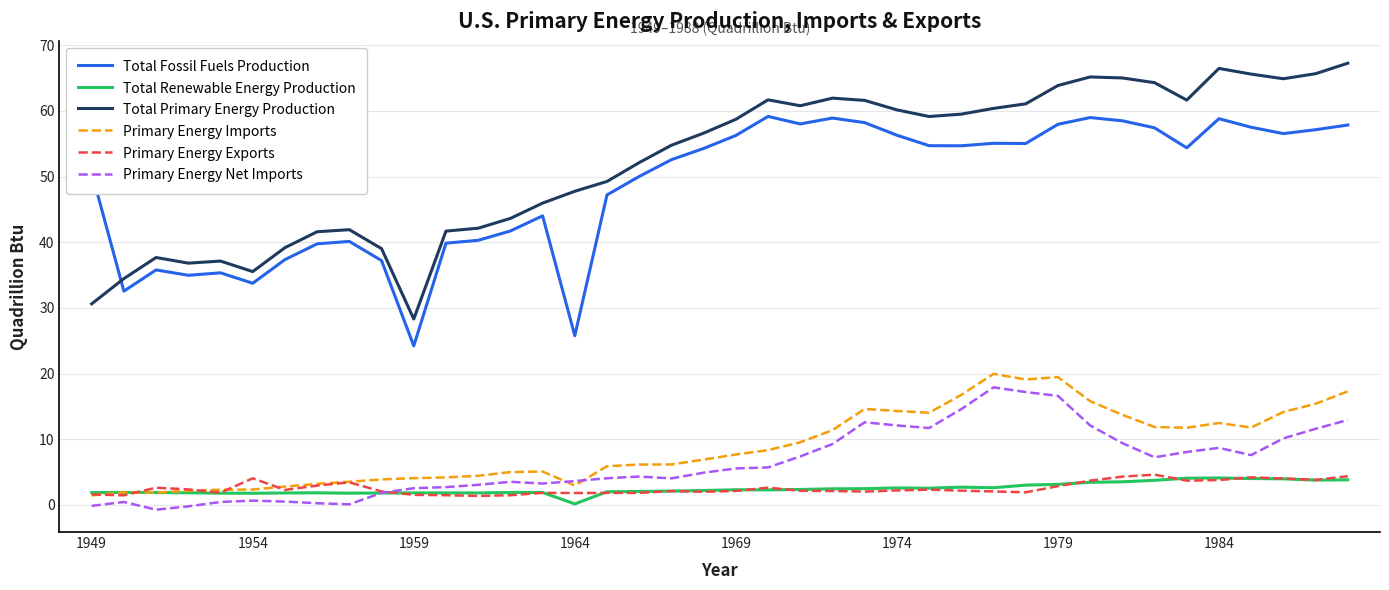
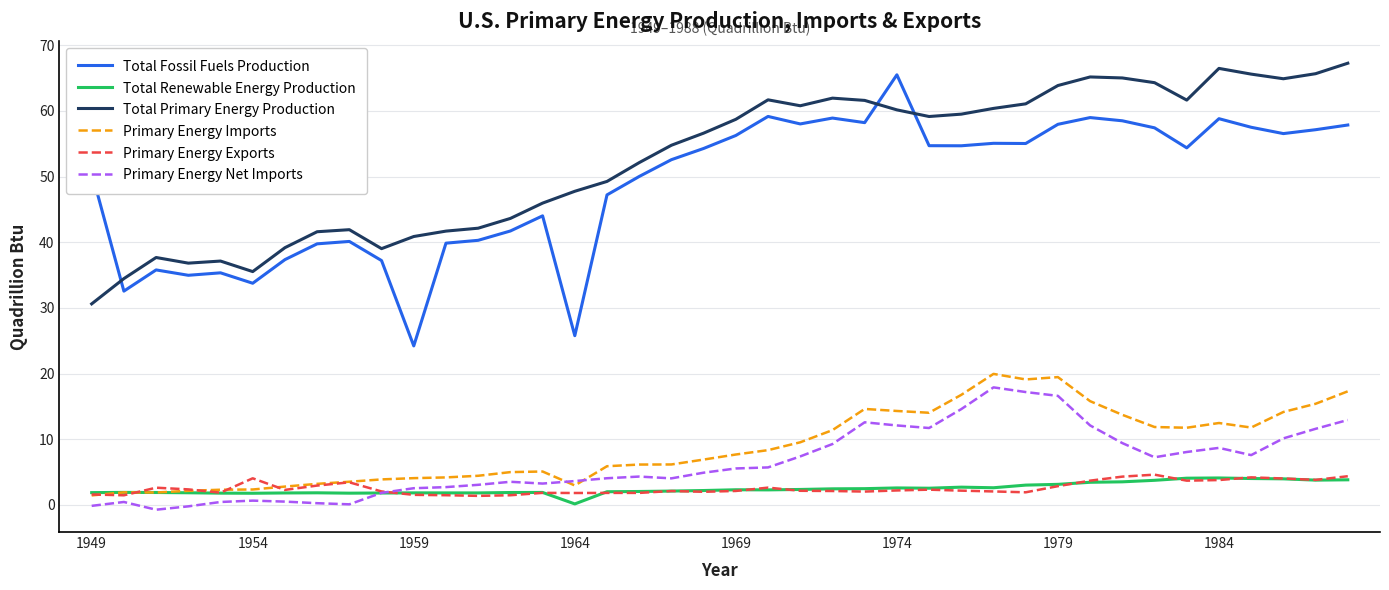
  {
    "Total Fossil Fuels Production": {
      "1954": 34,
      "1959": 24,
      "1964": 26,
      "1969": 56,
-     "1974": 56,
+     "1974": 65,
      "1979": 58,
      "1984": 59
    },
    "Total Renewable Energy Production": {
      "1954": 2,
      "1964": 0
    },
    "Total Primary Energy Production": {
      "1949": 31,
      "1954": 36,
-     "1959": 28,
+     "1959": 41,
      "1964": 48,
      "1969": 59,
      "1974": 60,
      "1979": 64,
      "1984": 66
    },
    "Primary Energy Imports": {
      "1954": 2,
      "1959": 4,
      "1964": 3,
      "1969": 8,
      "1974": 14,
      "1979": 19,
      "1984": 12
    },
    "Primary Energy Exports": {
      "1954": 4,
      "1964": 2
    },
    "Primary Energy Net Imports": {
      "1949": 0,
      "1954": 1,
      "1959": 3,
      "1964": 4,
      "1969": 6,
      "1974": 12,
      "1979": 17,
      "1984": 9
    }
  }
